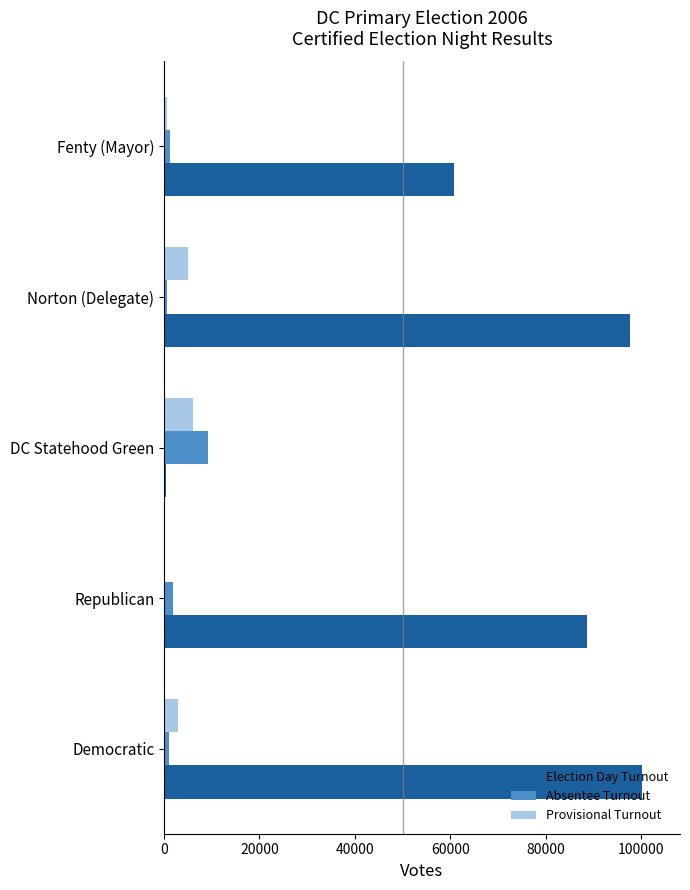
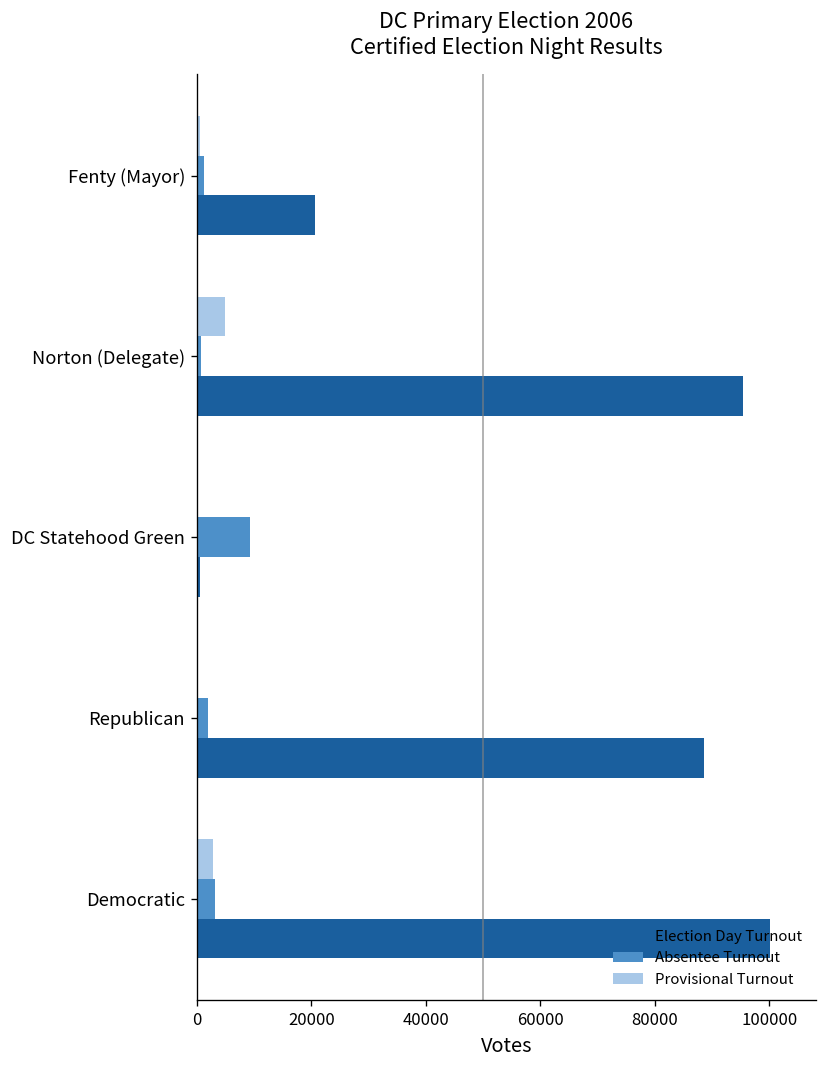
  {
    "Election Day Turnout": {
-     "Fenty (Mayor)": 61000,
-     "Norton (Delegate)": 98000,
+     "Fenty (Mayor)": 21000,
+     "Norton (Delegate)": 95000,
      "Republican": 89000,
      "Democratic": 100000
    },
    "Absentee Turnout": {
      "Fenty (Mayor)": 1000,
      "Norton (Delegate)": 1000,
      "DC Statehood Green": 9000,
      "Republican": 2000,
-     "Democratic": 1000
+     "Democratic": 3000
    },
    "Provisional Turnout": {
      "Fenty (Mayor)": 1000,
      "Norton (Delegate)": 5000,
-     "DC Statehood Green": 6000,
+     "DC Statehood Green": 0,
      "Democratic": 3000
    }
  }
